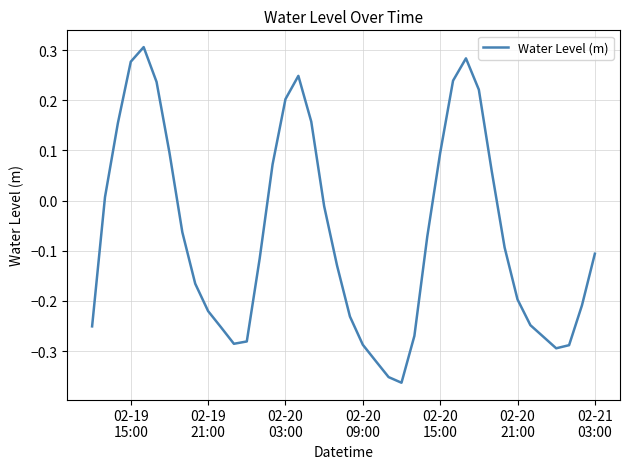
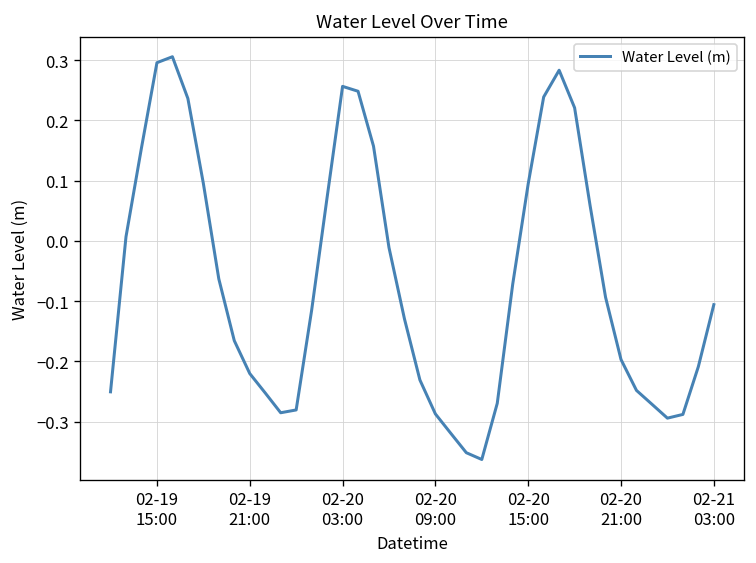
  {
-   "02-19 15:00": 0.28,
+   "02-19 15:00": 0.30,
    "02-19 21:00": -0.22,
-   "02-20 03:00": 0.20,
+   "02-20 03:00": 0.26,
    "02-20 09:00": -0.29,
    "02-20 15:00": 0.09,
    "02-20 21:00": -0.20,
    "02-21 03:00": -0.11
  }
